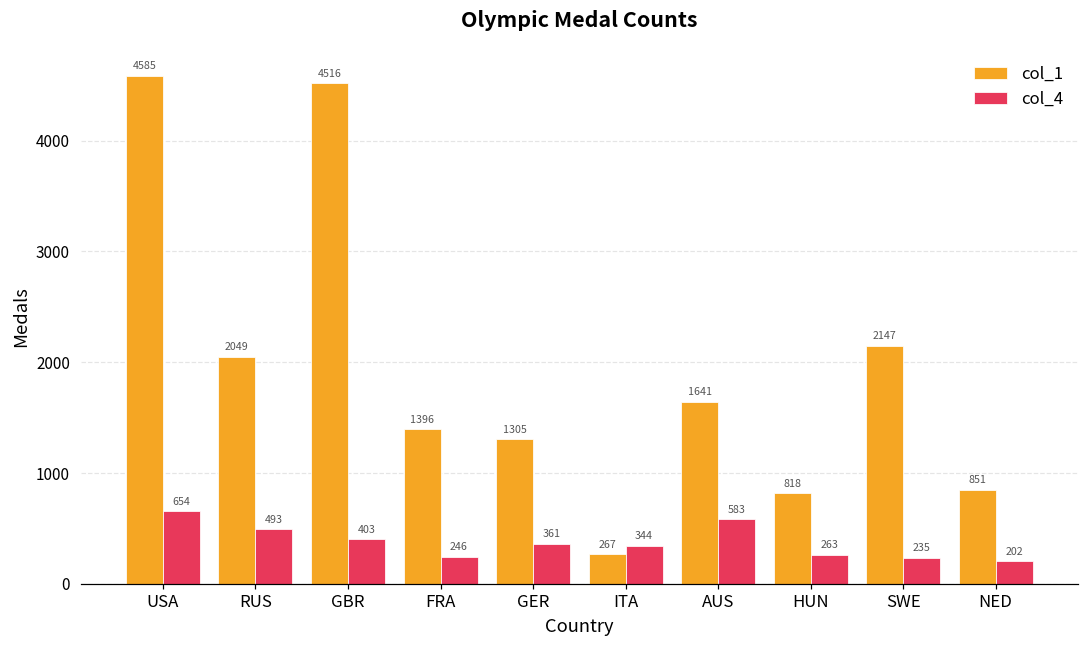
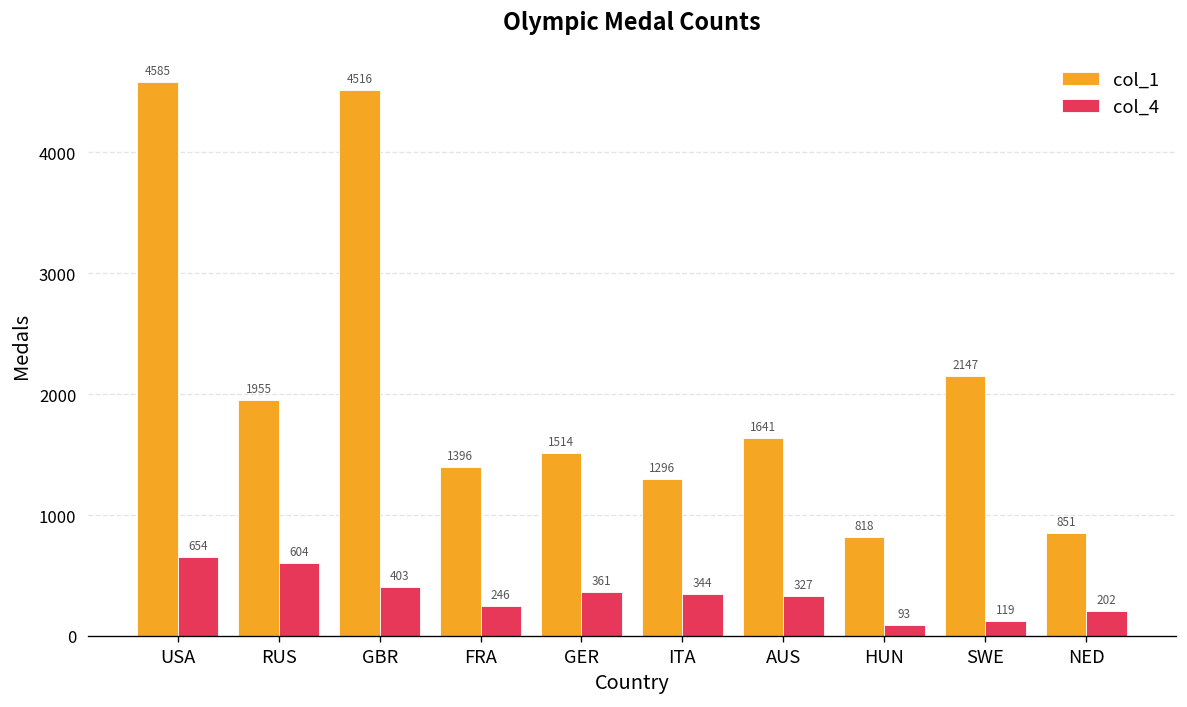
  {
    "col_1": {
      "USA": 4585,
-     "RUS": 2049,
+     "RUS": 1955,
      "GBR": 4516,
      "FRA": 1396,
-     "GER": 1305,
-     "ITA": 267,
+     "GER": 1514,
+     "ITA": 1296,
      "AUS": 1641,
      "HUN": 818,
      "SWE": 2147,
      "NED": 851
    },
    "col_4": {
      "USA": 654,
-     "RUS": 493,
+     "RUS": 604,
      "GBR": 403,
      "FRA": 246,
      "GER": 361,
      "ITA": 344,
-     "AUS": 583,
-     "HUN": 263,
-     "SWE": 235,
+     "AUS": 327,
+     "HUN": 93,
+     "SWE": 119,
      "NED": 202
    }
  }
